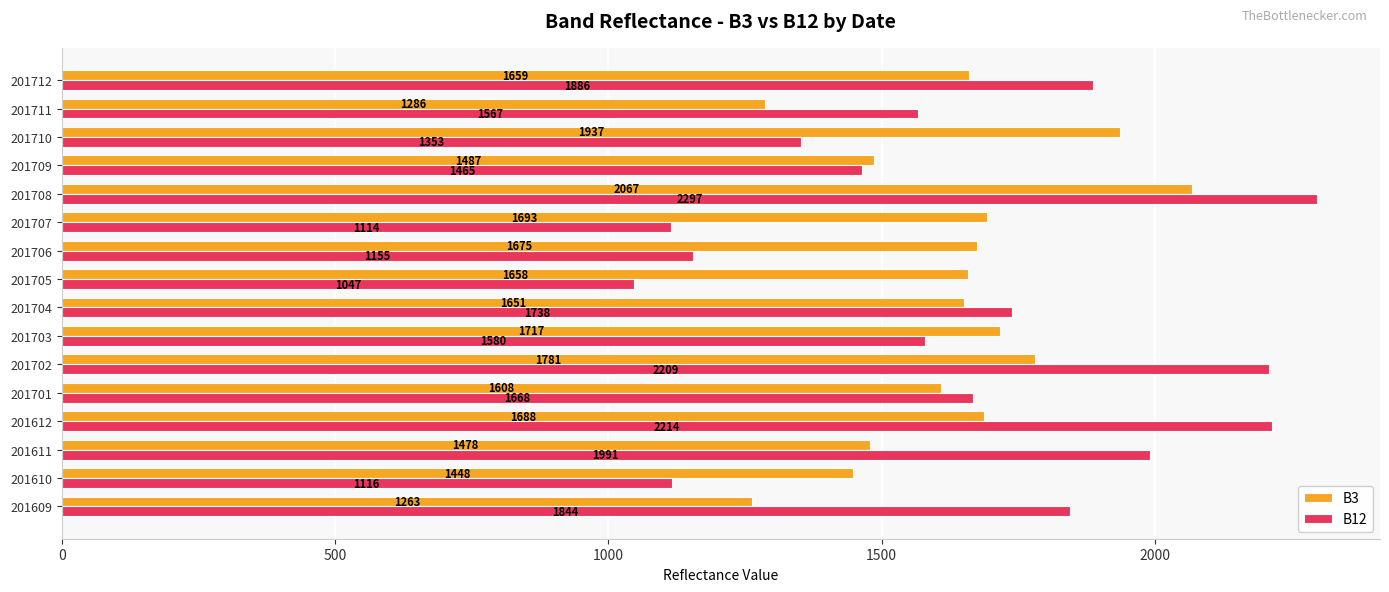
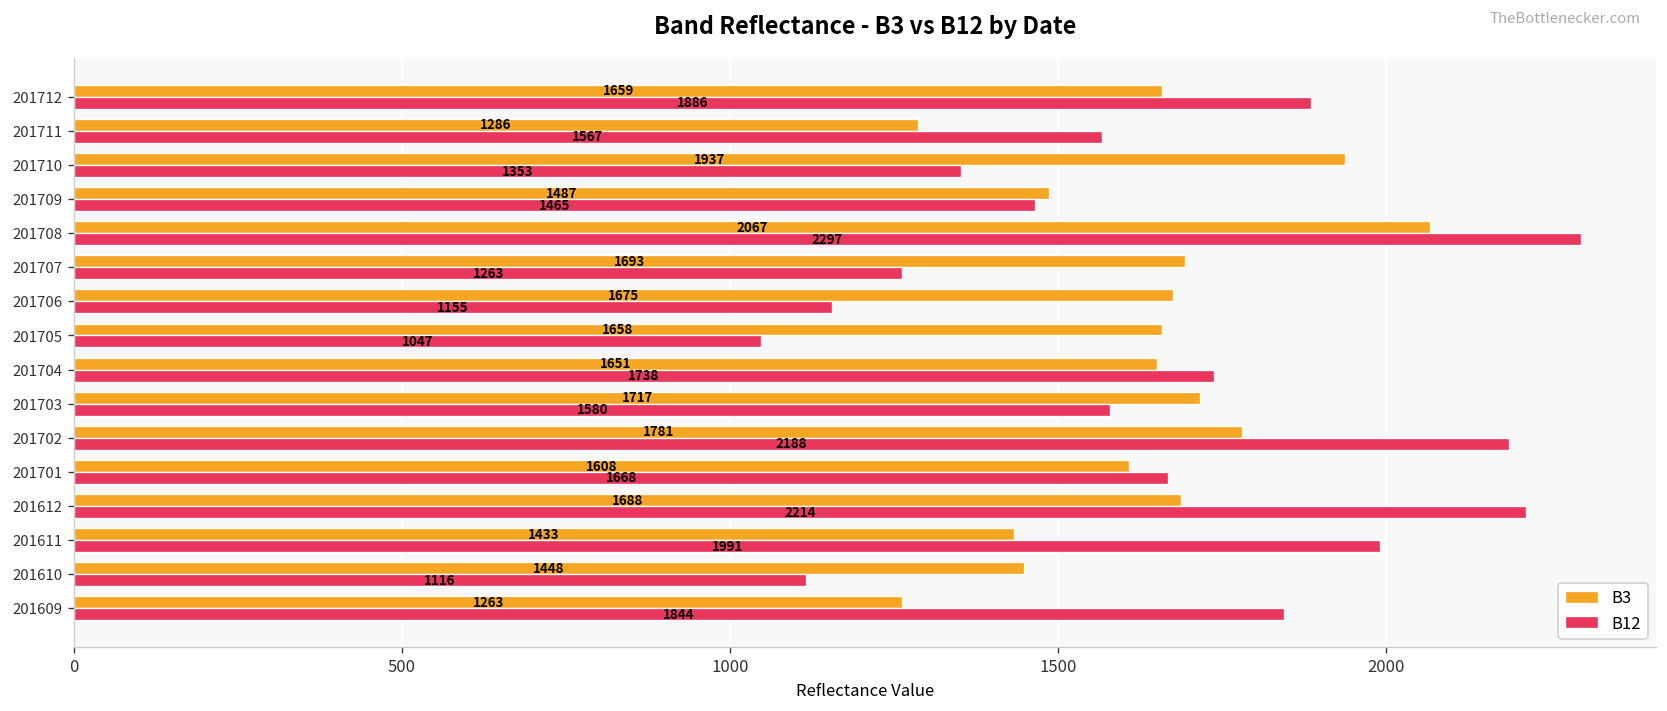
  {
    "B3": {
      "201712": 1659,
      "201711": 1286,
      "201710": 1937,
      "201708": 2067,
      "201707": 1693,
      "201706": 1675,
      "201705": 1658,
      "201704": 1651,
      "201703": 1717,
      "201702": 1781,
      "201701": 1608,
      "201612": 1688,
-     "201611": 1478,
+     "201611": 1433,
      "201610": 1448,
      "201609": 1263
    },
    "B12": {
      "201712": 1886,
      "201711": 1567,
      "201710": 1353,
      "201708": 2297,
-     "201707": 1114,
+     "201707": 1263,
      "201706": 1155,
      "201705": 1047,
      "201704": 1738,
      "201703": 1580,
-     "201702": 2209,
+     "201702": 2188,
      "201701": 1668,
      "201612": 2214,
      "201611": 1991,
      "201610": 1116,
      "201609": 1844
    }
  }
